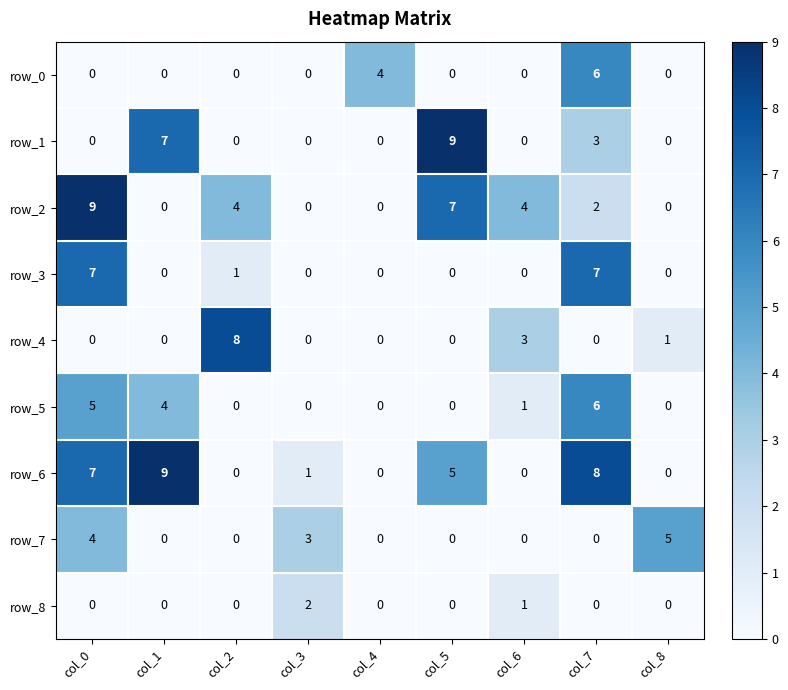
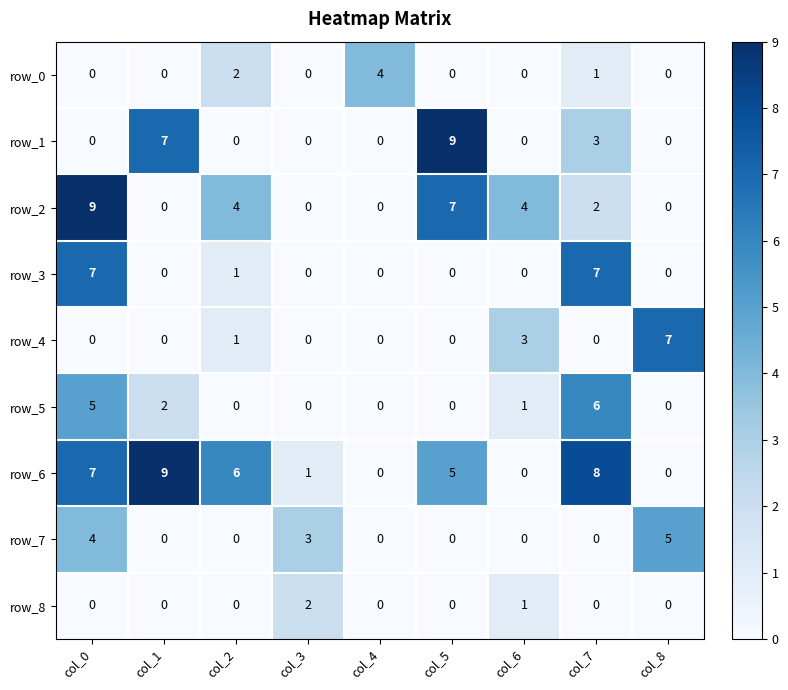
  {
    "row_0": {
      "col_0": 0,
      "col_1": 0,
-     "col_2": 0,
+     "col_2": 2,
      "col_3": 0,
      "col_4": 4,
      "col_5": 0,
      "col_6": 0,
-     "col_7": 6,
+     "col_7": 1,
      "col_8": 0
    },
    "row_1": {
      "col_0": 0,
      "col_1": 7,
      "col_2": 0,
      "col_3": 0,
      "col_4": 0,
      "col_5": 9,
      "col_6": 0,
      "col_7": 3,
      "col_8": 0
    },
    "row_2": {
      "col_0": 9,
      "col_1": 0,
      "col_2": 4,
      "col_3": 0,
      "col_4": 0,
      "col_5": 7,
      "col_6": 4,
      "col_7": 2,
      "col_8": 0
    },
    "row_3": {
      "col_0": 7,
      "col_1": 0,
      "col_2": 1,
      "col_3": 0,
      "col_4": 0,
      "col_5": 0,
      "col_6": 0,
      "col_7": 7,
      "col_8": 0
    },
    "row_4": {
      "col_0": 0,
      "col_1": 0,
-     "col_2": 8,
+     "col_2": 1,
      "col_3": 0,
      "col_4": 0,
      "col_5": 0,
      "col_6": 3,
      "col_7": 0,
-     "col_8": 1
+     "col_8": 7
    },
    "row_5": {
      "col_0": 5,
-     "col_1": 4,
+     "col_1": 2,
      "col_2": 0,
      "col_3": 0,
      "col_4": 0,
      "col_5": 0,
      "col_6": 1,
      "col_7": 6,
      "col_8": 0
    },
    "row_6": {
      "col_0": 7,
      "col_1": 9,
-     "col_2": 0,
+     "col_2": 6,
      "col_3": 1,
      "col_4": 0,
      "col_5": 5,
      "col_6": 0,
      "col_7": 8,
      "col_8": 0
    },
    "row_7": {
      "col_0": 4,
      "col_1": 0,
      "col_2": 0,
      "col_3": 3,
      "col_4": 0,
      "col_5": 0,
      "col_6": 0,
      "col_7": 0,
      "col_8": 5
    },
    "row_8": {
      "col_0": 0,
      "col_1": 0,
      "col_2": 0,
      "col_3": 2,
      "col_4": 0,
      "col_5": 0,
      "col_6": 1,
      "col_7": 0,
      "col_8": 0
    }
  }
